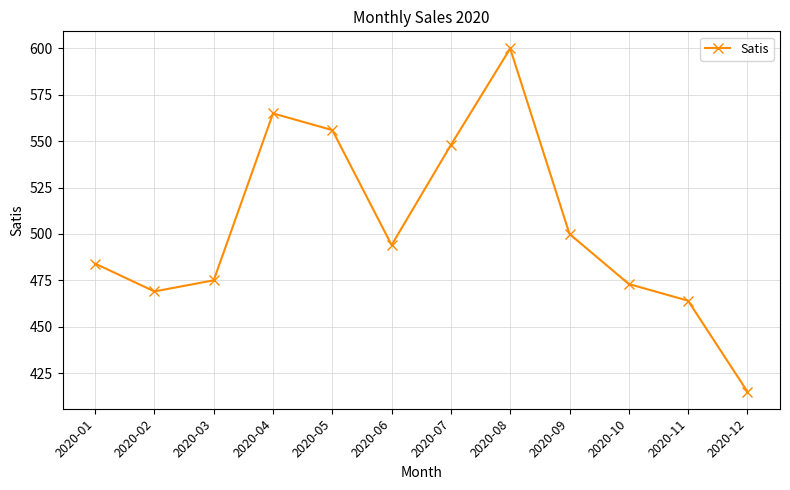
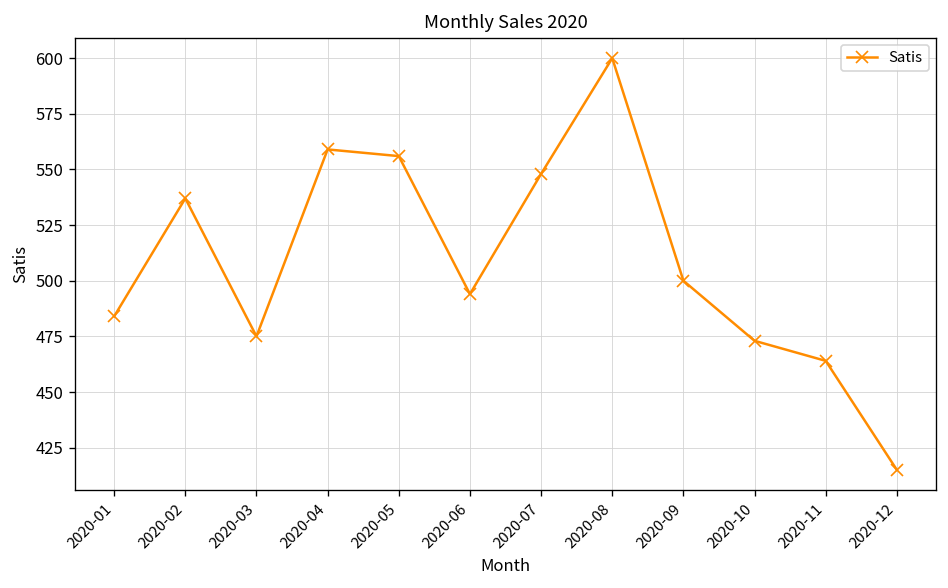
  {
    "2020-01": 484,
-   "2020-02": 469,
+   "2020-02": 537,
    "2020-03": 475,
-   "2020-04": 565,
+   "2020-04": 559,
    "2020-05": 556,
    "2020-06": 494,
    "2020-07": 548,
    "2020-08": 600,
    "2020-09": 500,
    "2020-10": 473,
    "2020-11": 464,
    "2020-12": 415
  }
